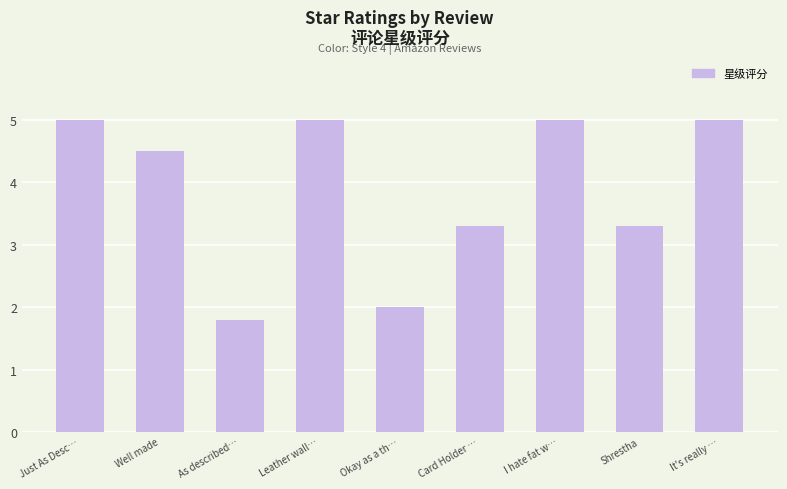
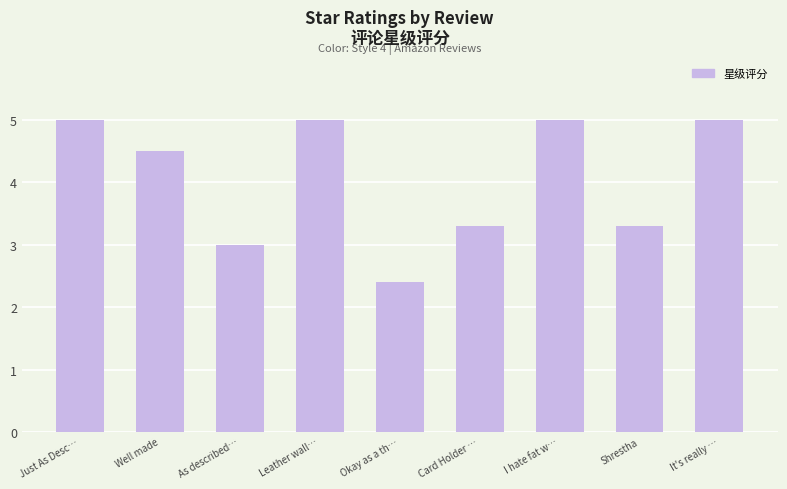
  {
    "Just As Desc…": 5.0,
    "Well made": 4.5,
-   "As described…": 1.8,
+   "As described…": 3.0,
    "Leather wall…": 5.0,
-   "Okay as a th…": 2.0,
+   "Okay as a th…": 2.4,
    "Card Holder …": 3.3,
    "I hate fat w…": 5.0,
    "Shrestha": 3.3,
    "It's really …": 5.0
  }
